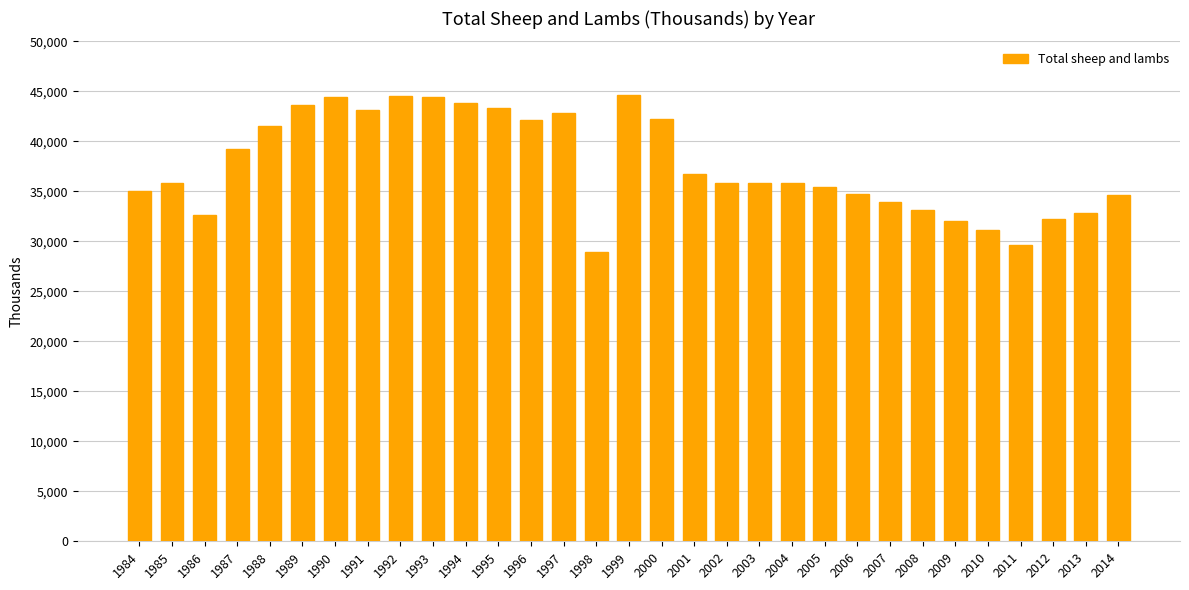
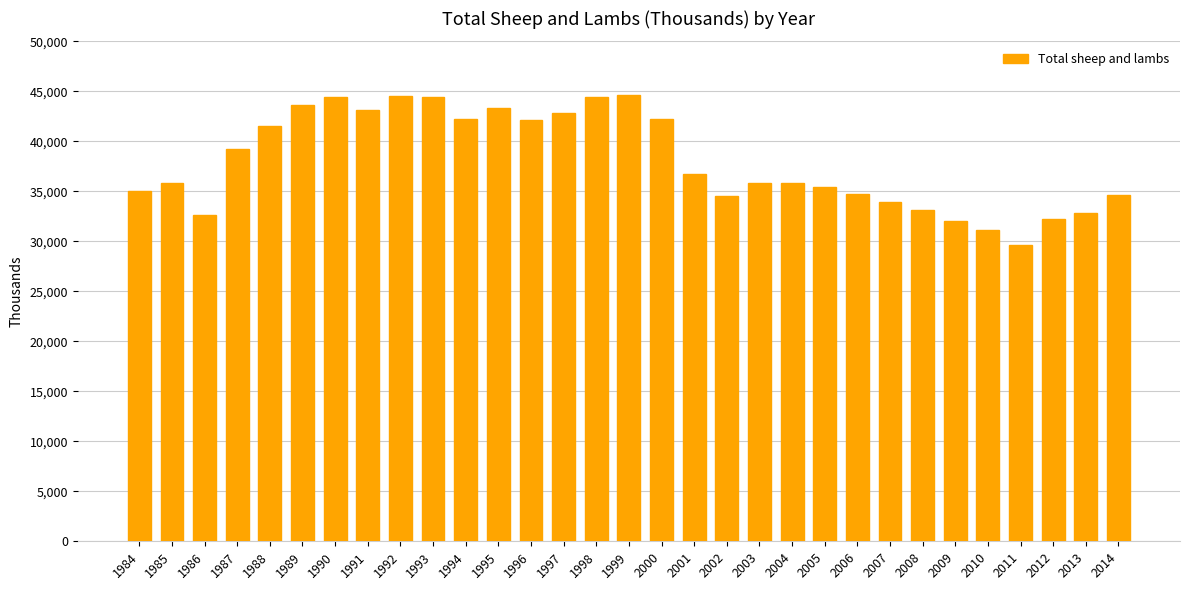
  {
    "1984": "35,000",
    "1985": "36,000",
    "1986": "33,000",
    "1987": "39,000",
    "1988": "41,000",
    "1989": "44,000",
    "1990": "44,000",
    "1991": "43,000",
    "1992": "45,000",
    "1993": "44,000",
-   "1994": "44,000",
+   "1994": "42,000",
    "1995": "43,000",
    "1996": "42,000",
    "1997": "43,000",
-   "1998": "29,000",
+   "1998": "44,000",
    "1999": "45,000",
    "2000": "42,000",
    "2001": "37,000",
-   "2002": "36,000",
+   "2002": "35,000",
    "2003": "36,000",
    "2004": "36,000",
    "2005": "35,000",
    "2006": "35,000",
    "2007": "34,000",
    "2008": "33,000",
    "2009": "32,000",
    "2010": "31,000",
    "2011": "30,000",
    "2012": "32,000",
    "2013": "33,000",
    "2014": "35,000"
  }
